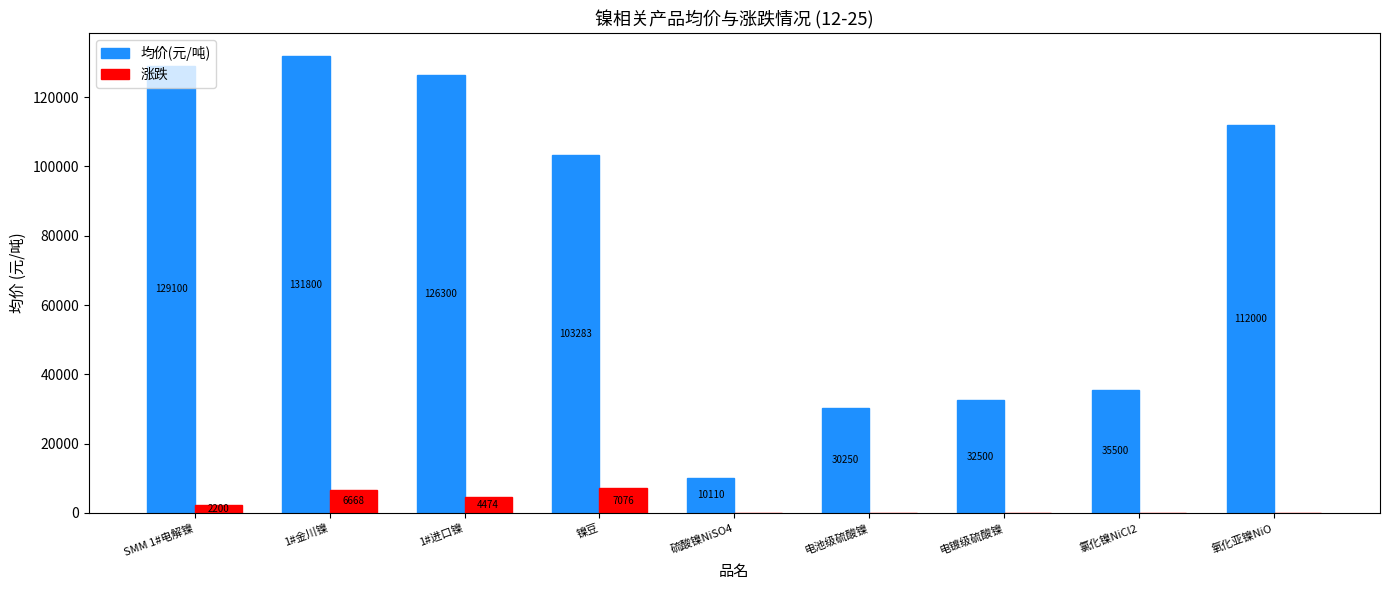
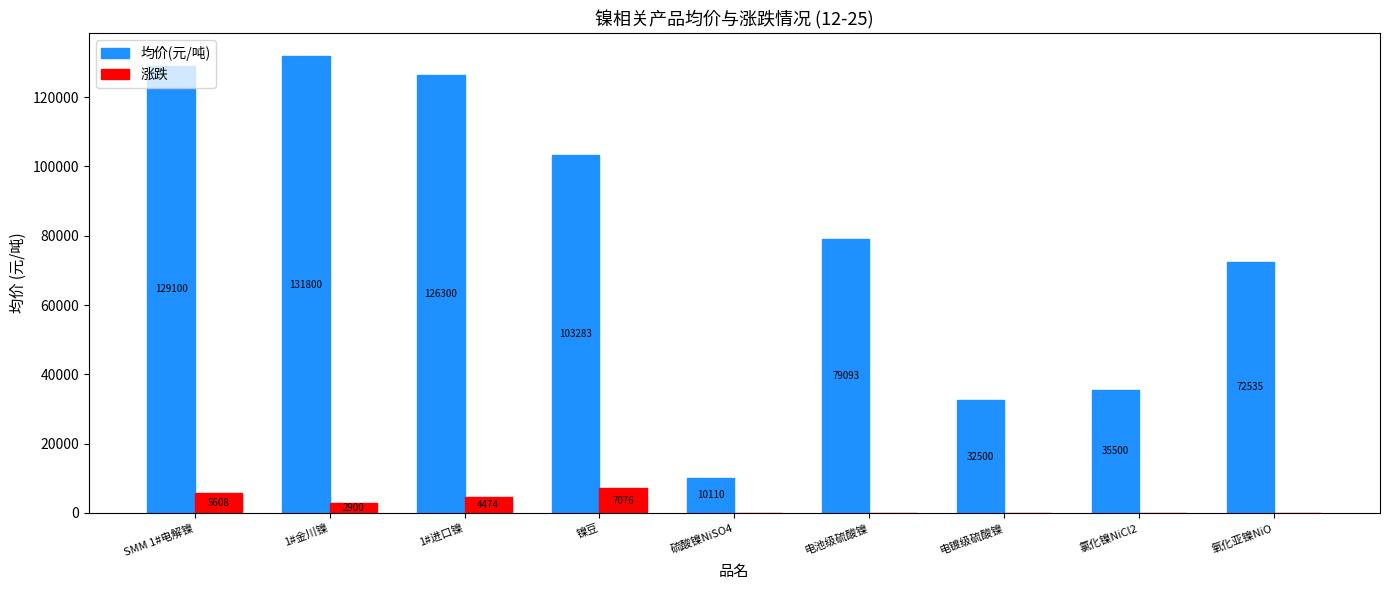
  {
    "均价(元/吨)": {
      "1#金川镍": 131800,
      "1#进口镍": 126300,
      "镍豆": 103283,
      "硫酸镍NiSO4": 10110,
-     "电池级硫酸镍": 30250,
+     "电池级硫酸镍": 79093,
      "电镀级硫酸镍": 32500,
      "氯化镍NiCl2": 35500,
-     "氧化亚镍NiO": 112000
+     "氧化亚镍NiO": 72535
    },
    "涨跌": {
-     "SMM 1#电解镍": 2200,
-     "1#金川镍": 6668,
+     "SMM 1#电解镍": 5608,
+     "1#金川镍": 2900,
      "1#进口镍": 4474,
      "镍豆": 7076
    }
  }
